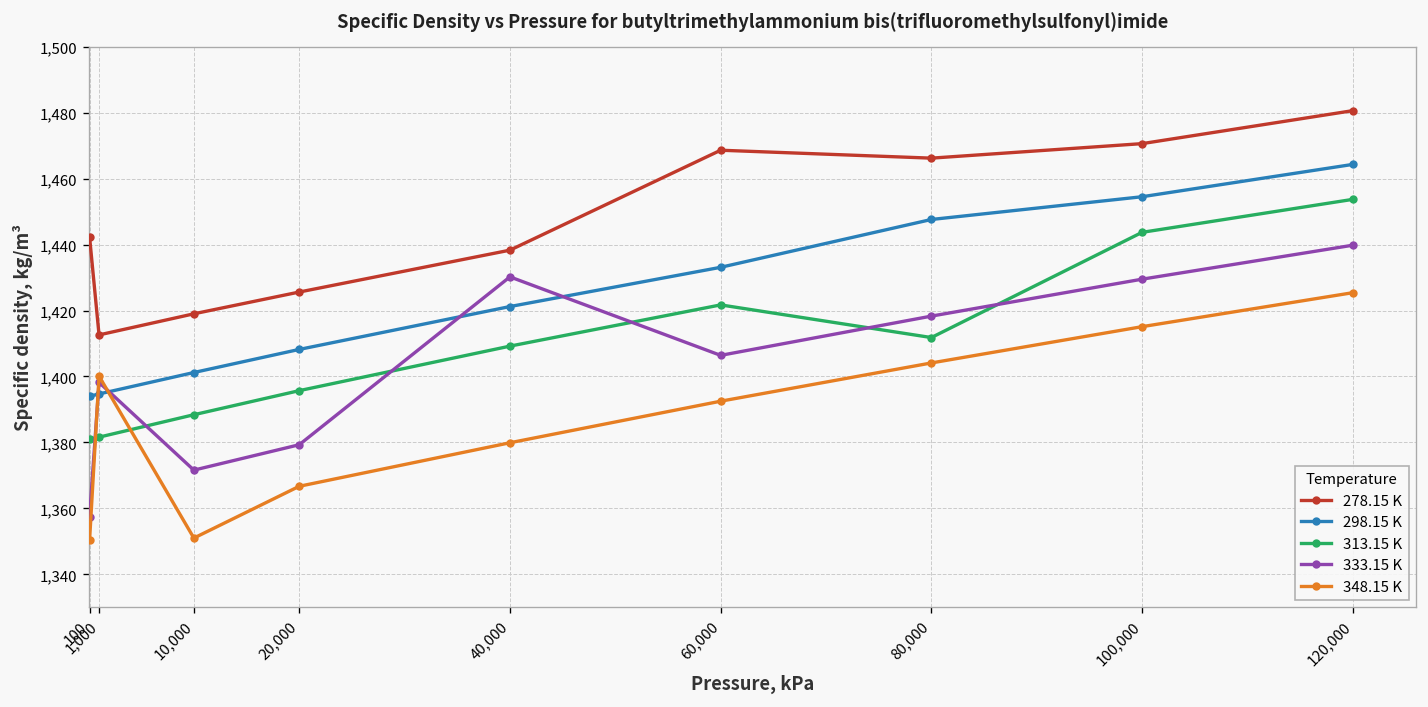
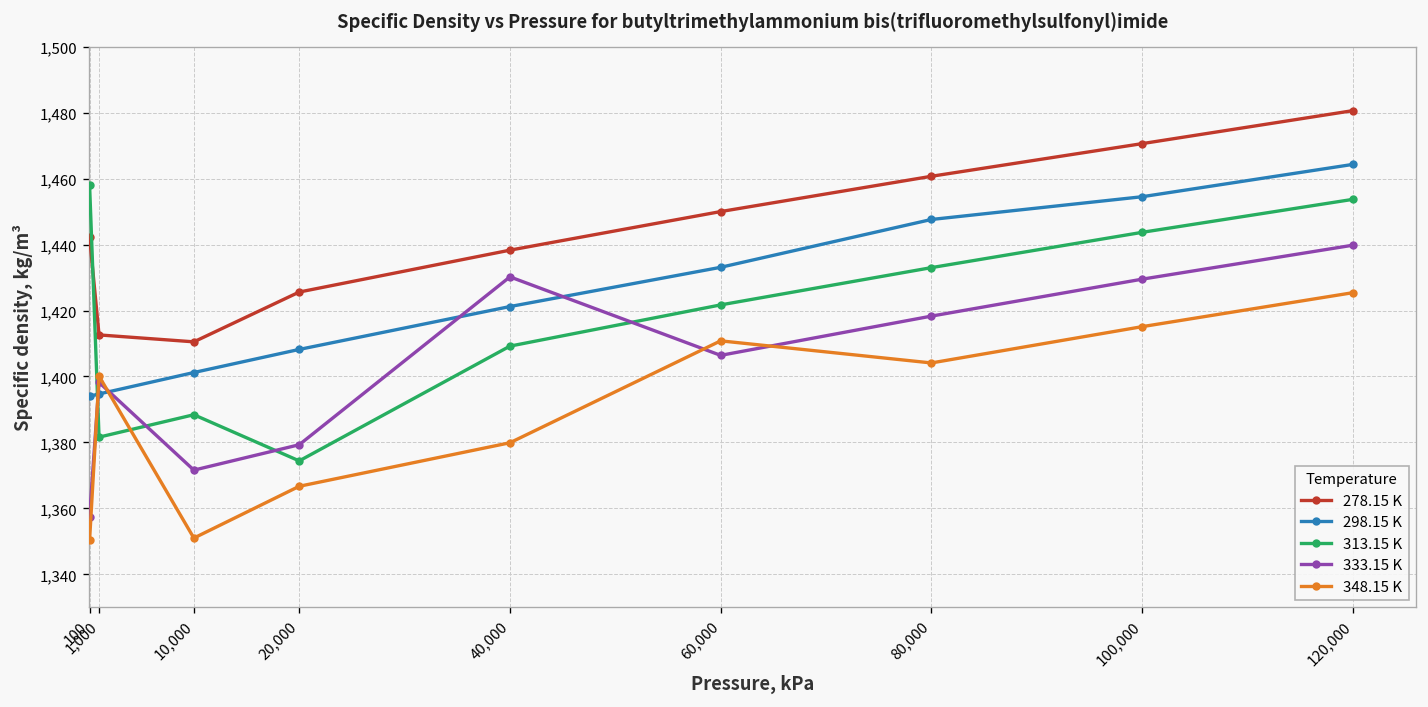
  {
    "278.15 K": {
      "100": "1,442",
      "1,000": "1,413",
-     "10,000": "1,419",
+     "10,000": "1,411",
      "20,000": "1,426",
      "40,000": "1,438",
-     "60,000": "1,469",
-     "80,000": "1,466",
+     "60,000": "1,450",
+     "80,000": "1,461",
      "100,000": "1,471",
      "120,000": "1,481"
    },
    "298.15 K": {
      "100": "1,394",
      "1,000": "1,395",
      "10,000": "1,401",
      "20,000": "1,408",
      "40,000": "1,421",
      "60,000": "1,433",
      "80,000": "1,448",
      "100,000": "1,455",
      "120,000": "1,464"
    },
    "313.15 K": {
-     "100": "1,381",
+     "100": "1,458",
      "1,000": "1,382",
      "10,000": "1,388",
-     "20,000": "1,396",
+     "20,000": "1,374",
      "40,000": "1,409",
      "60,000": "1,422",
-     "80,000": "1,412",
+     "80,000": "1,433",
      "100,000": "1,444",
      "120,000": "1,454"
    },
    "333.15 K": {
      "100": "1,358",
      "1,000": "1,398",
      "10,000": "1,372",
      "20,000": "1,379",
      "40,000": "1,430",
      "60,000": "1,406",
      "80,000": "1,418",
      "100,000": "1,430",
      "120,000": "1,440"
    },
    "348.15 K": {
      "100": "1,350",
      "1,000": "1,400",
      "10,000": "1,351",
      "20,000": "1,367",
      "40,000": "1,380",
-     "60,000": "1,393",
+     "60,000": "1,411",
      "80,000": "1,404",
      "100,000": "1,415",
      "120,000": "1,425"
    }
  }
